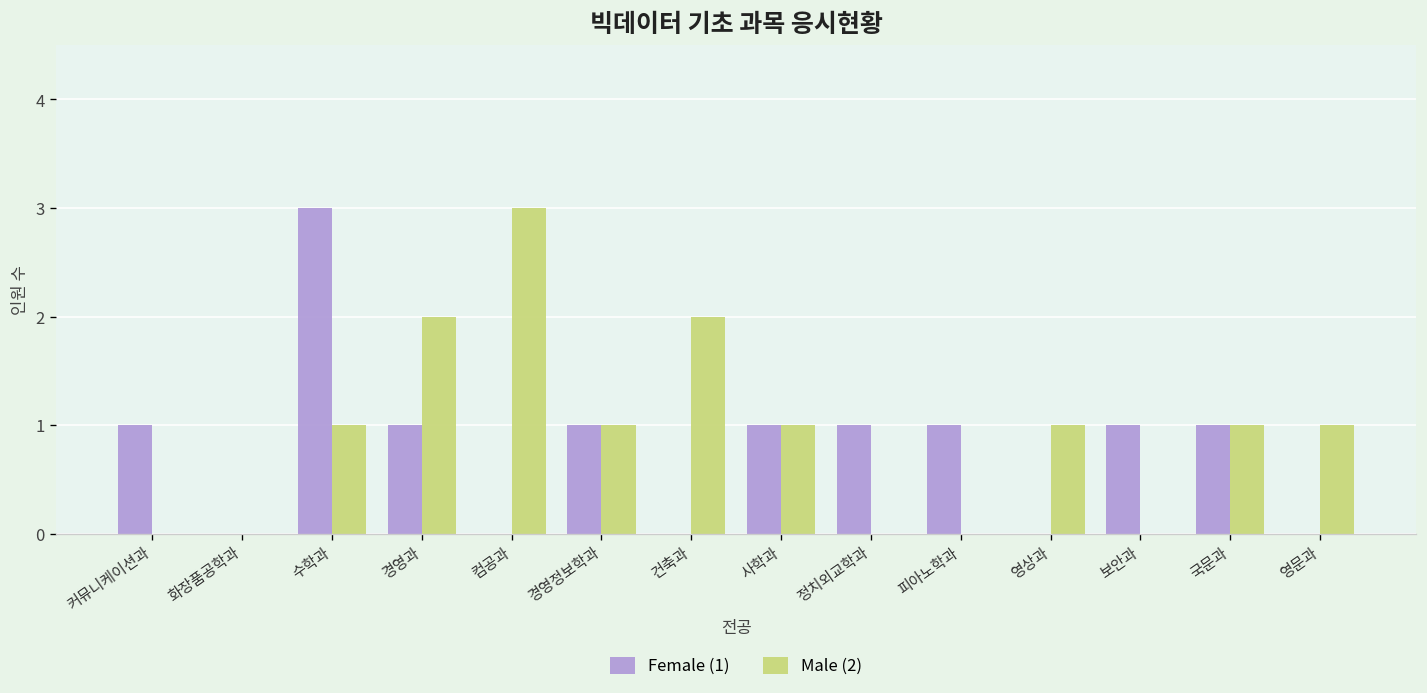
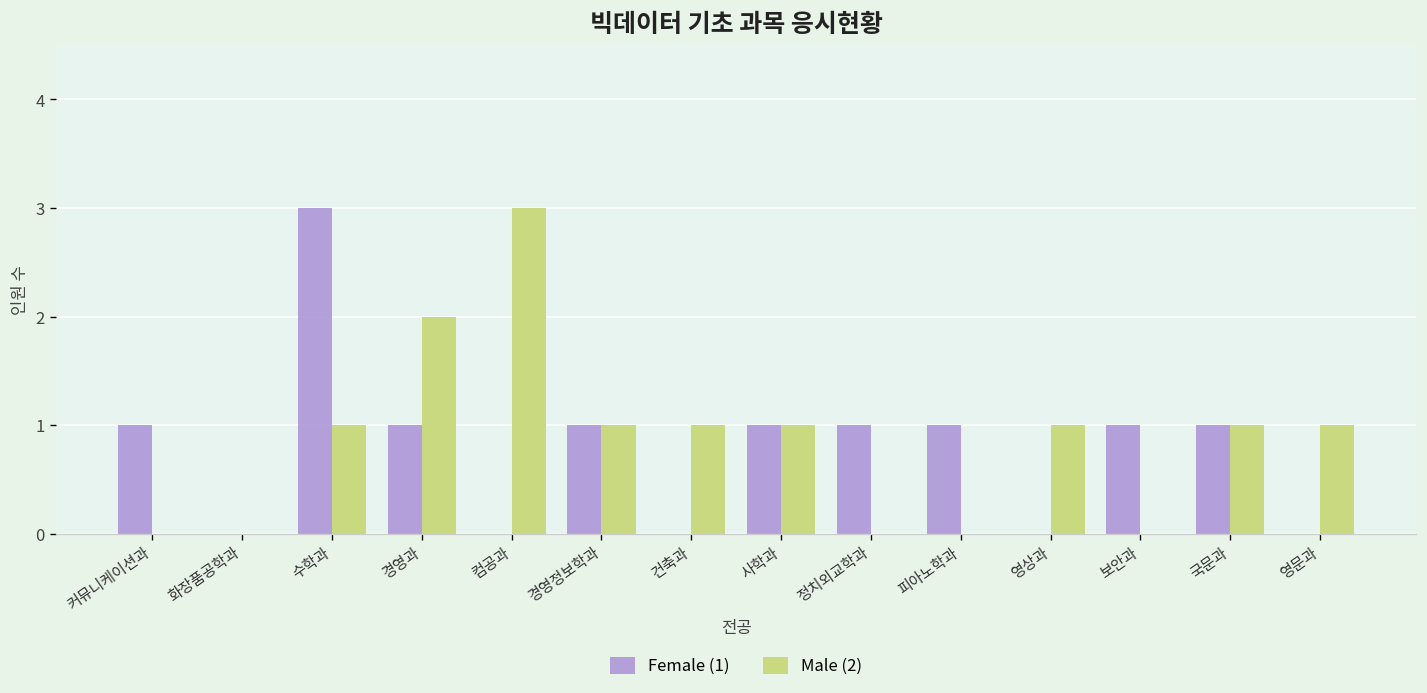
  {
    "Female (1)": {
      "커뮤니케이션과": 1,
      "화장품공학과": 0,
      "수학과": 3,
      "경영과": 1,
      "컴공과": 0,
      "경영정보학과": 1,
      "건축과": 0,
      "사학과": 1,
      "정치외교학과": 1,
      "피아노학과": 1,
      "영상과": 0,
      "보안과": 1,
      "국문과": 1,
      "영문과": 0
    },
    "Male (2)": {
      "커뮤니케이션과": 0,
      "화장품공학과": 0,
      "수학과": 1,
      "경영과": 2,
      "컴공과": 3,
      "경영정보학과": 1,
-     "건축과": 2,
+     "건축과": 1,
      "사학과": 1,
      "정치외교학과": 0,
      "피아노학과": 0,
      "영상과": 1,
      "보안과": 0,
      "국문과": 1,
      "영문과": 1
    }
  }
